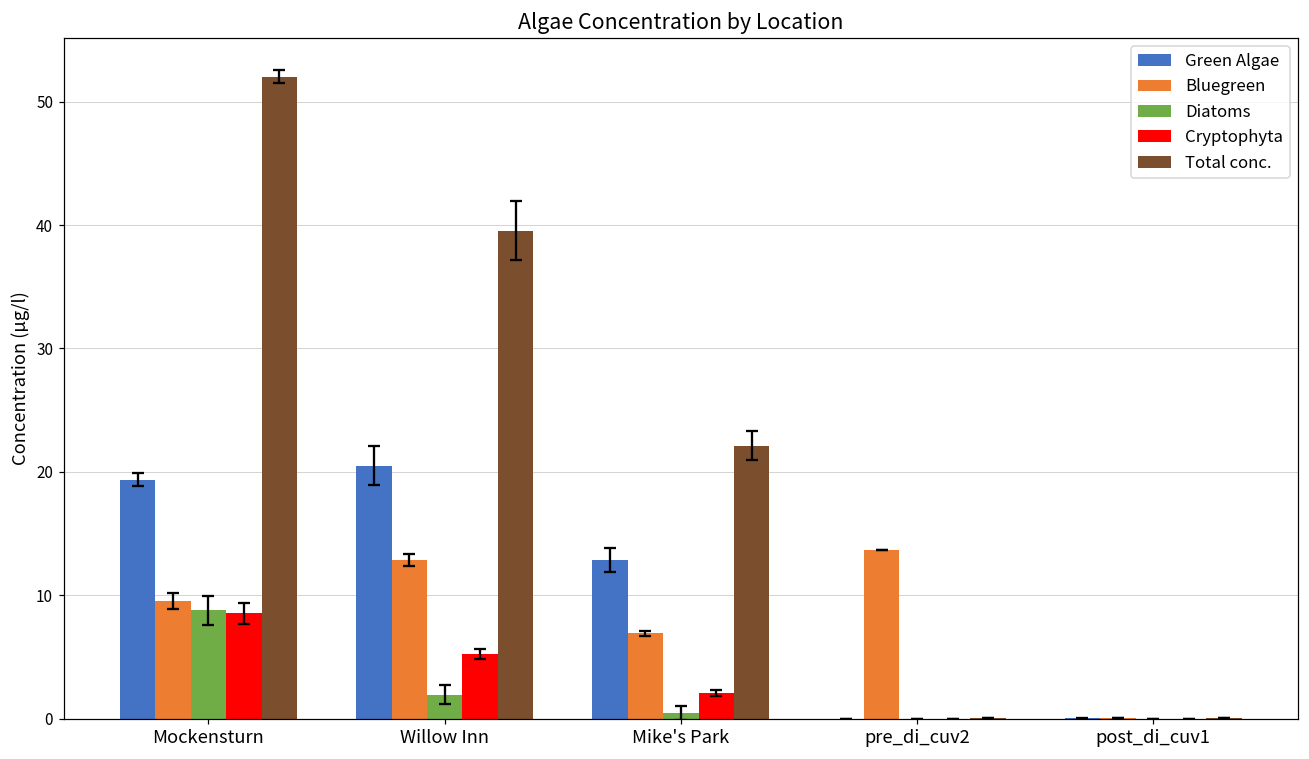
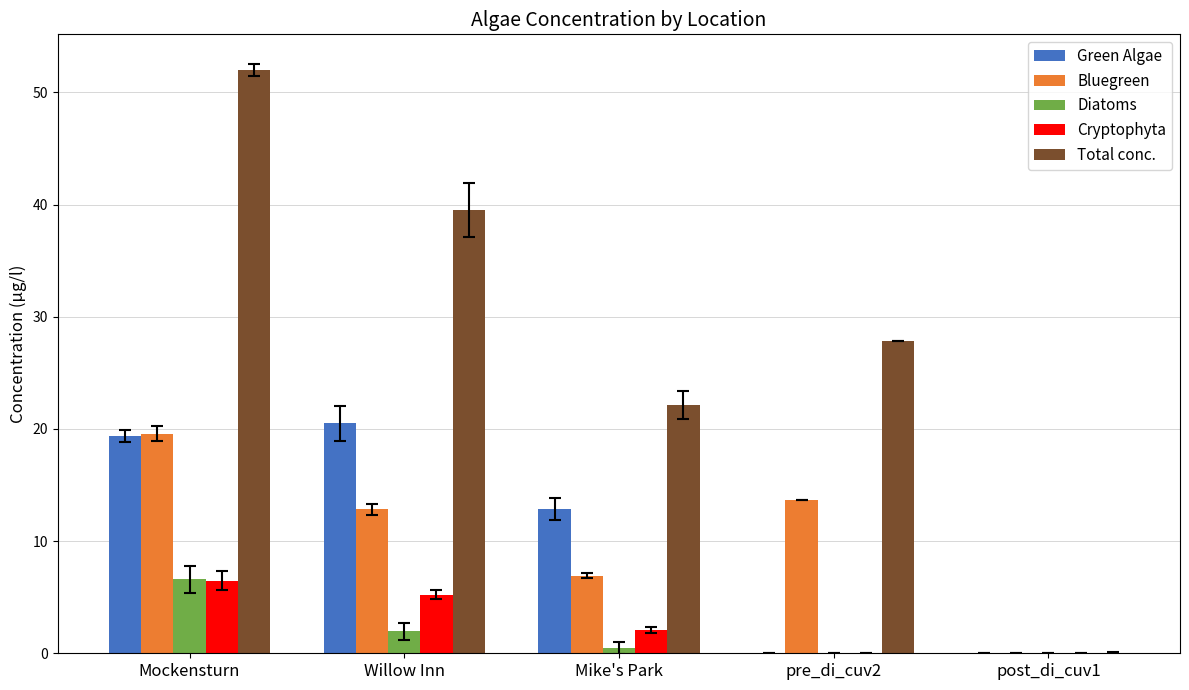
  {
    "Bluegreen": {
-     "Mockensturn": 9.6,
+     "Mockensturn": 19.6,
      "Willow Inn": 12.8,
      "Mike's Park": 6.9,
      "pre_di_cuv2": 13.6
    },
    "Diatoms": {
-     "Mockensturn": 8.8,
+     "Mockensturn": 6.6,
      "Willow Inn": 1.9,
      "Mike's Park": 0.5,
      "pre_di_cuv2": 0.0,
      "post_di_cuv1": 0.0
    },
    "Cryptophyta": {
-     "Mockensturn": 8.5,
+     "Mockensturn": 6.5,
      "Willow Inn": 5.2,
      "Mike's Park": 2.1,
      "pre_di_cuv2": 0.0,
      "post_di_cuv1": 0.0
    },
    "Total conc.": {
      "Mockensturn": 52.0,
      "Willow Inn": 39.5,
      "Mike's Park": 22.1,
-     "pre_di_cuv2": 0.0
+     "pre_di_cuv2": 27.9
    }
  }
